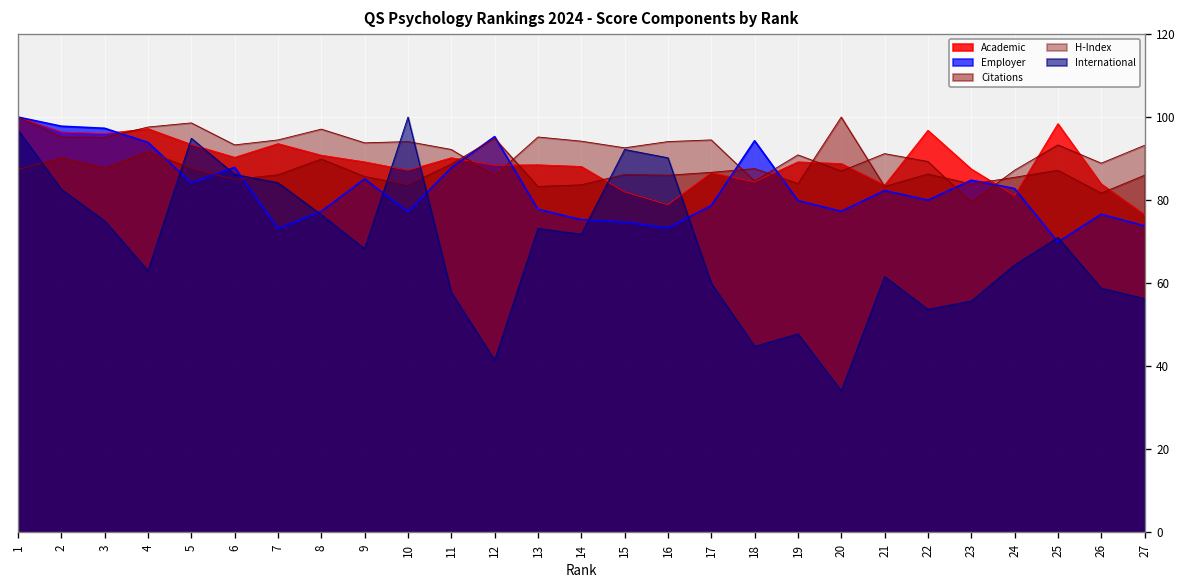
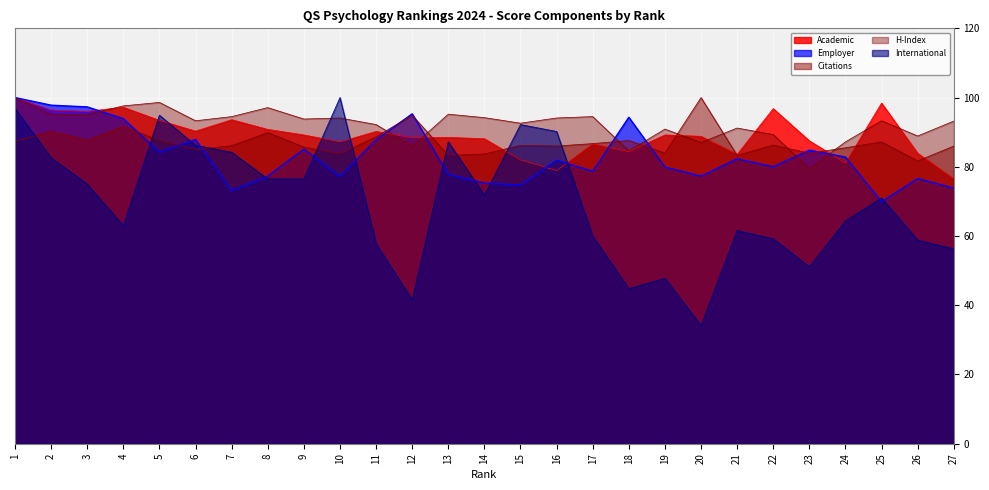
  {
    "Academic": {
      "2": 96,
      "3": 96,
      "5": 93,
      "6": 90,
      "7": 94,
      "8": 91,
      "9": 89,
      "10": 87,
      "11": 90,
      "12": 88,
      "13": 89,
      "14": 88,
      "15": 82,
      "16": 79,
      "19": 89,
      "20": 89,
      "22": 97,
      "23": 88,
      "24": 81,
      "25": 98,
      "26": 84,
      "27": 77
    },
    "Employer": {
      "2": 98,
      "3": 97,
      "4": 94,
      "5": 84,
      "6": 88,
      "7": 73,
      "8": 77,
      "10": 77,
      "11": 88,
      "13": 78,
      "14": 75,
      "15": 75,
-     "16": 73,
+     "16": 82,
      "17": 79,
      "18": 94,
      "19": 80,
      "20": 77,
      "21": 82,
      "22": 80,
      "23": 85,
      "24": 83,
      "25": 70,
      "26": 77,
      "27": 74
    },
    "International": {
      "1": 97,
      "2": 83,
      "3": 75,
      "4": 63,
      "5": 95,
      "6": 86,
      "7": 84,
      "8": 77,
-     "9": 68,
+     "9": 77,
      "10": 100,
      "11": 58,
      "12": 42,
-     "13": 73,
+     "13": 87,
      "14": 72,
      "16": 90,
      "17": 60,
      "18": 45,
      "19": 48,
      "20": 34,
      "21": 62,
-     "22": 54,
-     "23": 56,
+     "22": 59,
+     "23": 51,
      "24": 64,
      "25": 71,
      "26": 59,
      "27": 56
    }
  }
